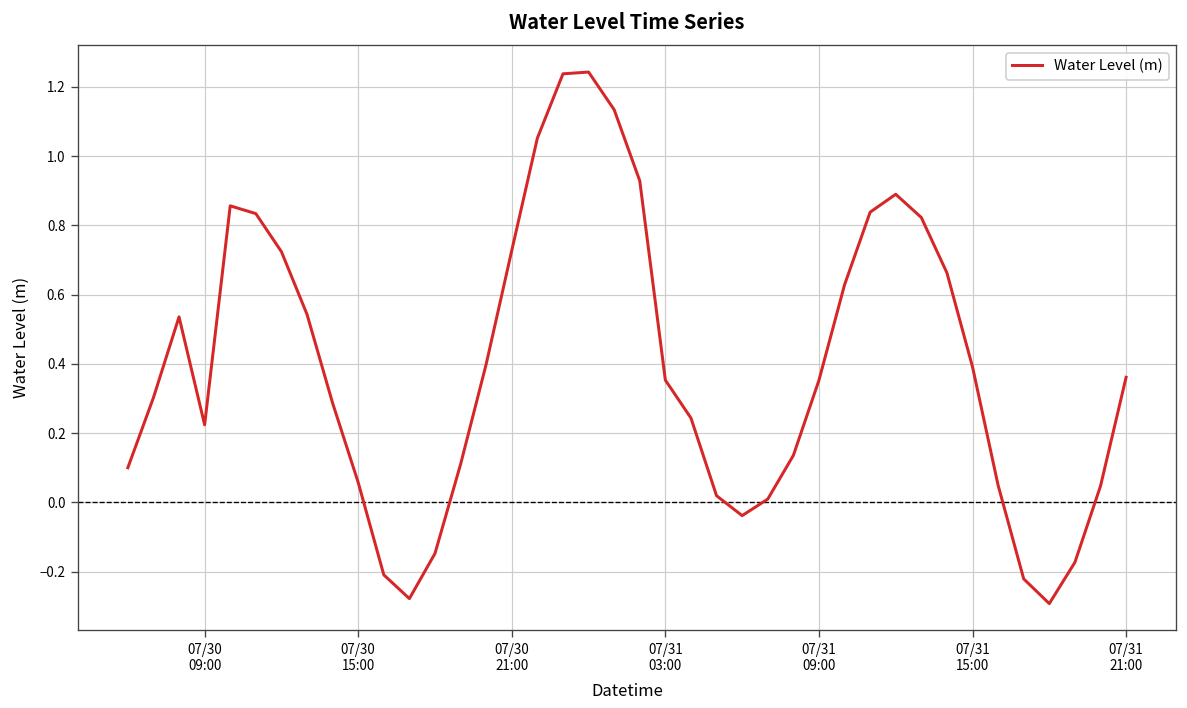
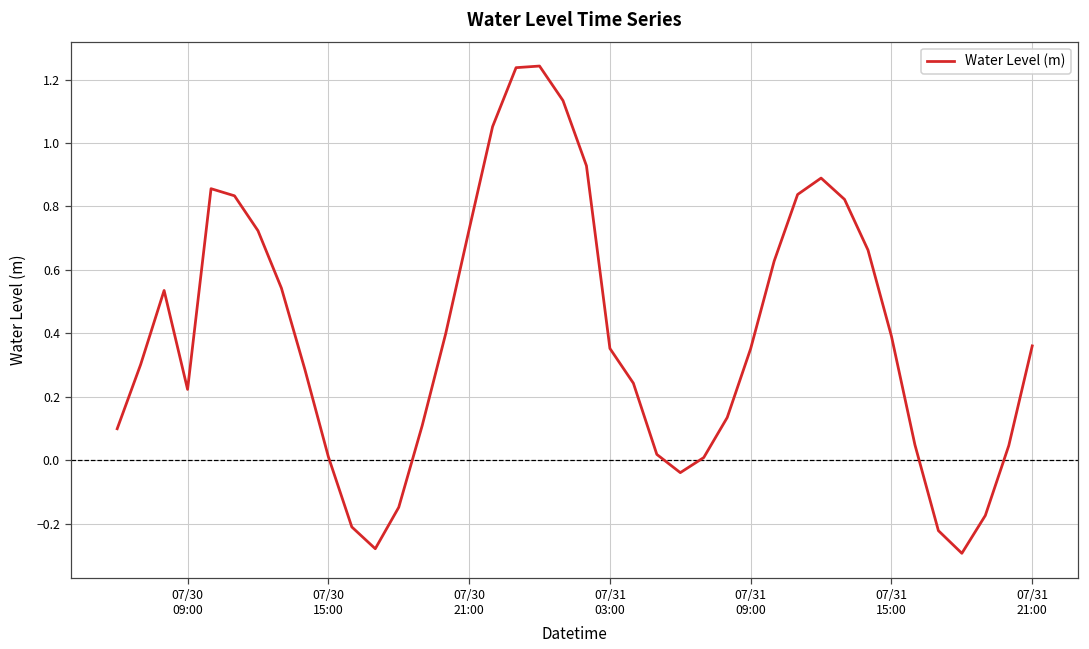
  {
    "07/30 09:00": 0.22,
-   "07/30 15:00": 0.06,
+   "07/30 15:00": 0.01,
    "07/30 21:00": 0.73,
    "07/31 03:00": 0.35,
    "07/31 09:00": 0.35,
    "07/31 15:00": 0.39,
    "07/31 21:00": 0.36
  }
